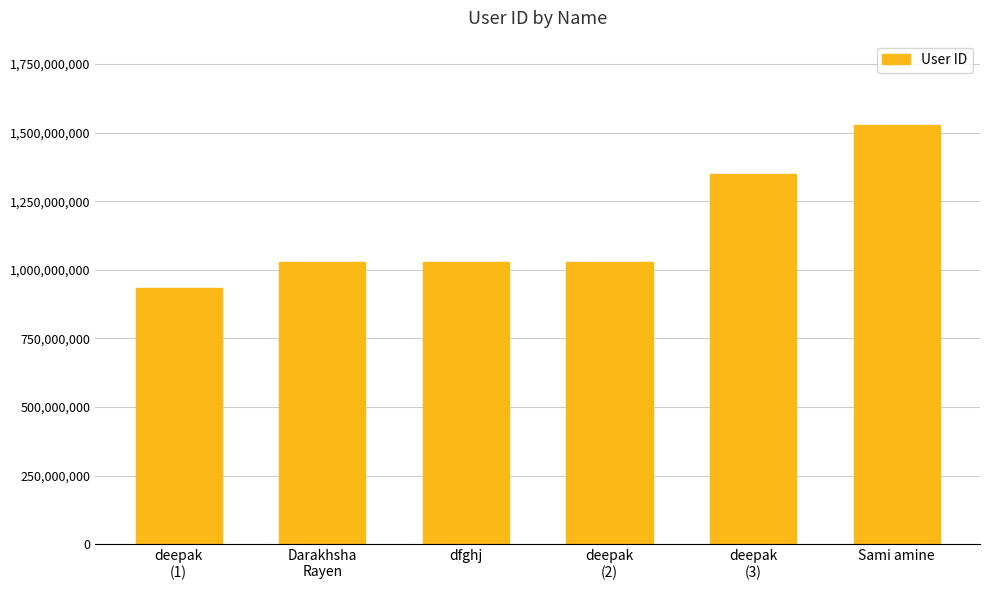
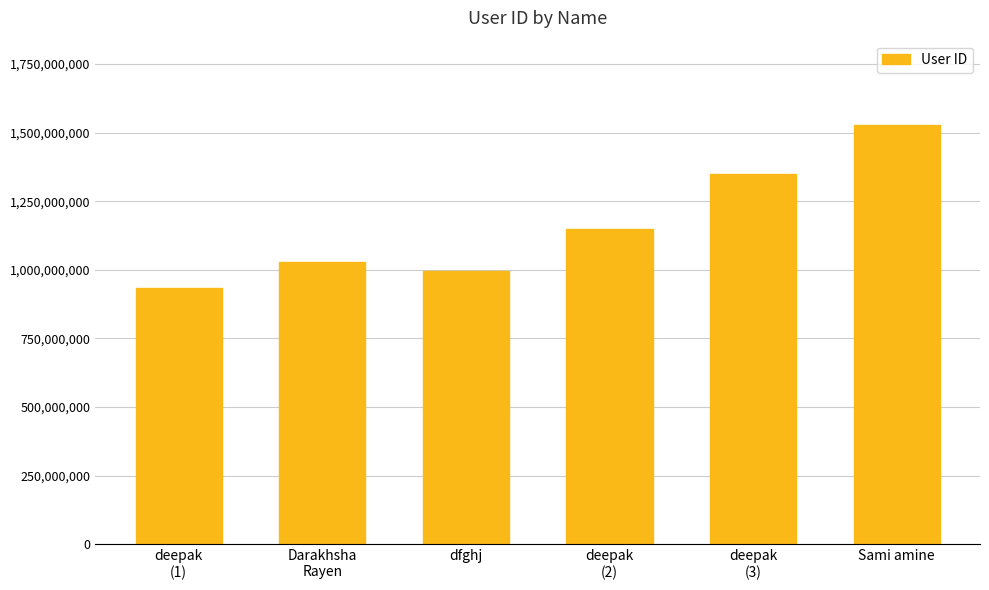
  {
    "deepak (1)": "930,000,000",
    "Darakhsha Rayen": "1,030,000,000",
-   "dfghj": "1,030,000,000",
-   "deepak (2)": "1,030,000,000",
+   "dfghj": "1,000,000,000",
+   "deepak (2)": "1,150,000,000",
    "deepak (3)": "1,350,000,000",
    "Sami amine": "1,530,000,000"
  }
